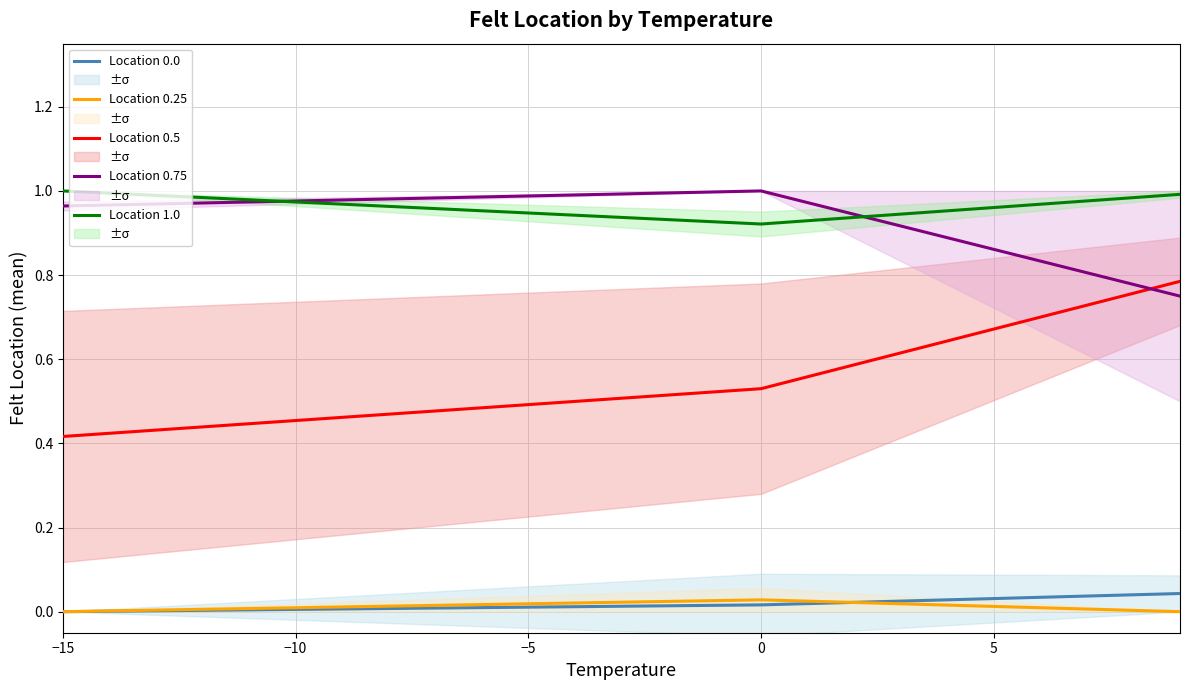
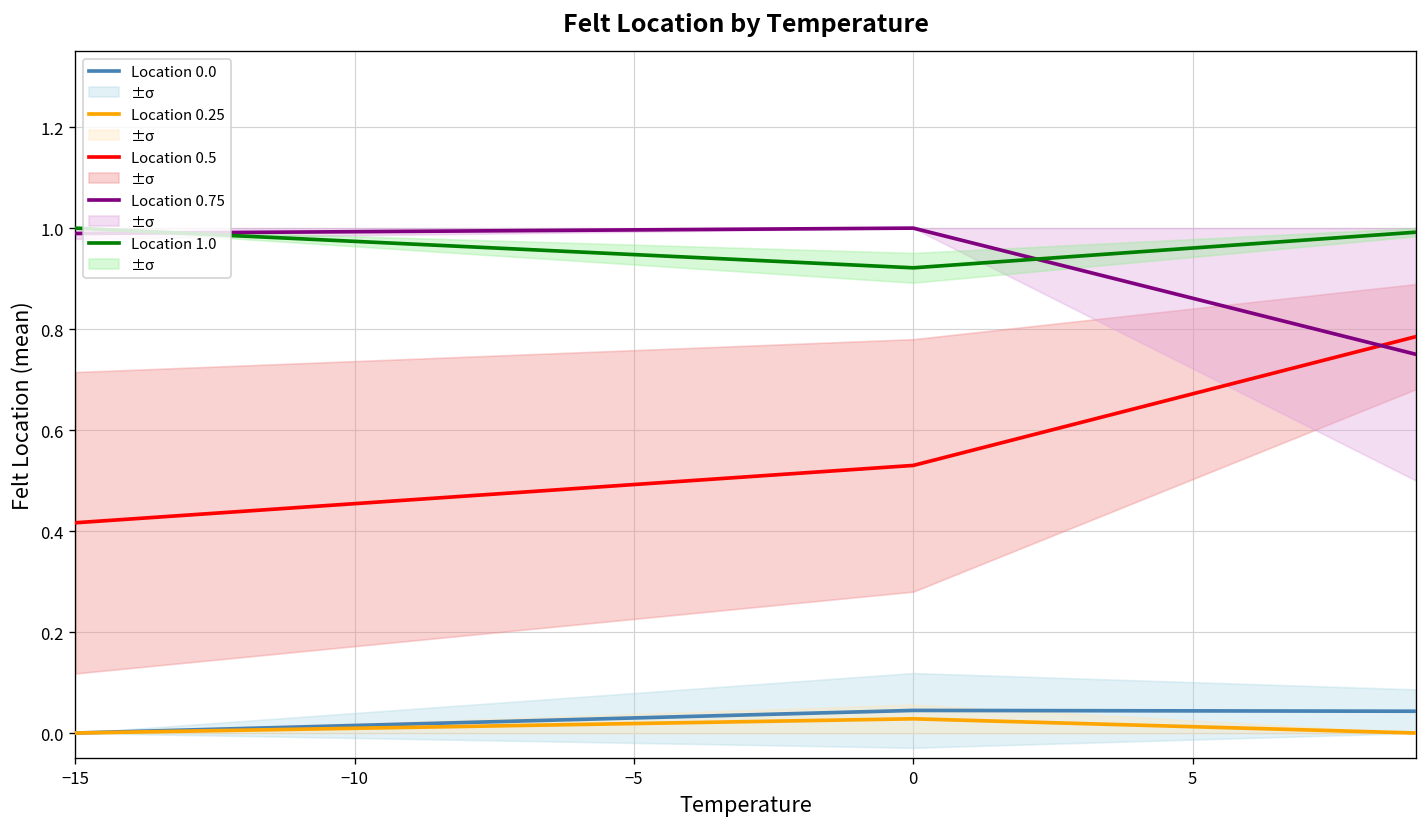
  {
    "Location 0.0": {
-     "0": 0.02
+     "0": 0.04
    },
    "Location 0.25": {
      "0": 0.03
    },
    "Location 0.5": {
      "−15": 0.42,
      "0": 0.53
    },
    "Location 0.75": {
-     "−15": 0.96
+     "−15": 0.99
    },
    "Location 1.0": {
      "0": 0.92
    }
  }
